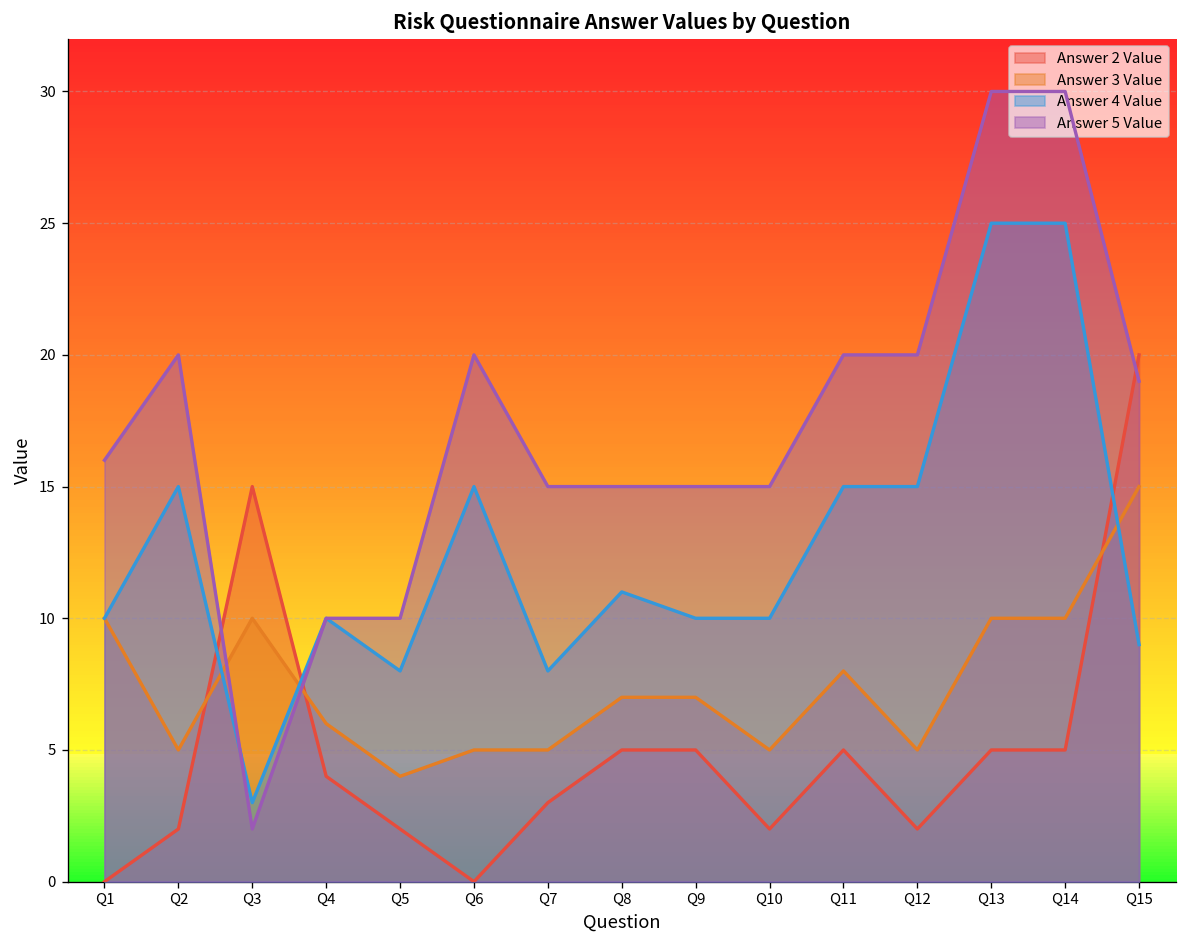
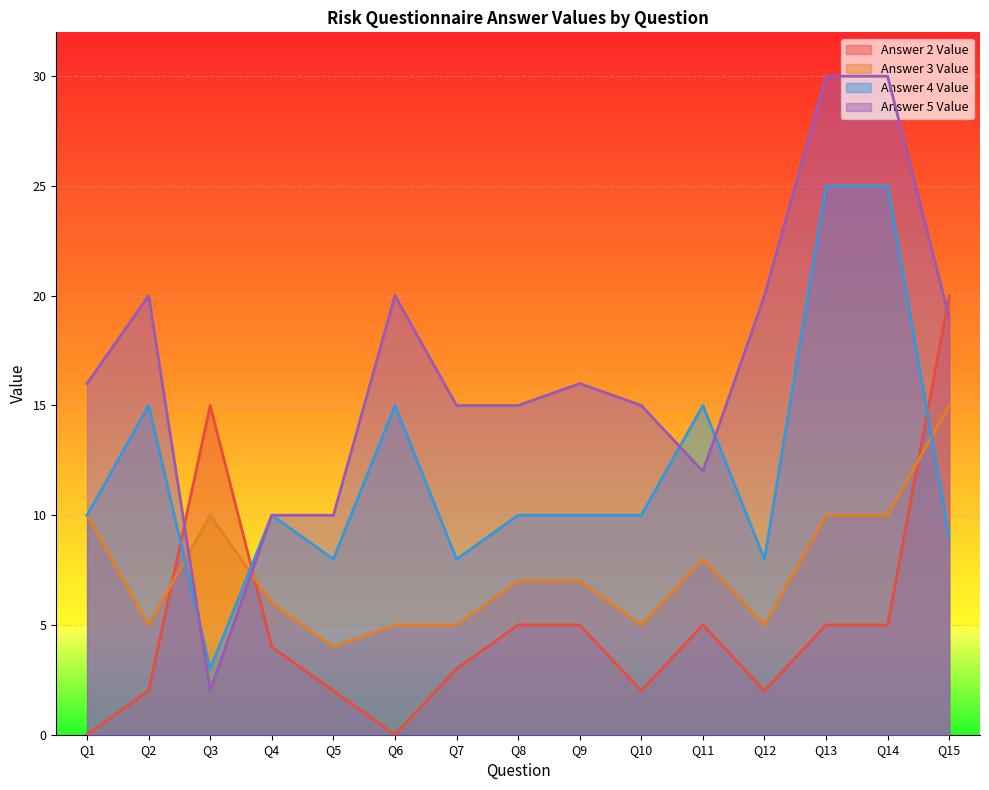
  {
    "Answer 4 Value": {
      "Q2": 15,
      "Q3": 3,
      "Q5": 8,
      "Q6": 15,
      "Q7": 8,
-     "Q8": 11,
+     "Q8": 10,
      "Q9": 10,
      "Q10": 10,
      "Q11": 15,
-     "Q12": 15,
+     "Q12": 8,
      "Q13": 25,
      "Q14": 25,
      "Q15": 9
    },
    "Answer 5 Value": {
      "Q1": 16,
      "Q2": 20,
      "Q3": 2,
      "Q5": 10,
      "Q6": 20,
      "Q7": 15,
      "Q8": 15,
-     "Q9": 15,
+     "Q9": 16,
      "Q10": 15,
-     "Q11": 20,
+     "Q11": 12,
      "Q12": 20,
      "Q13": 30,
      "Q15": 19
    }
  }
